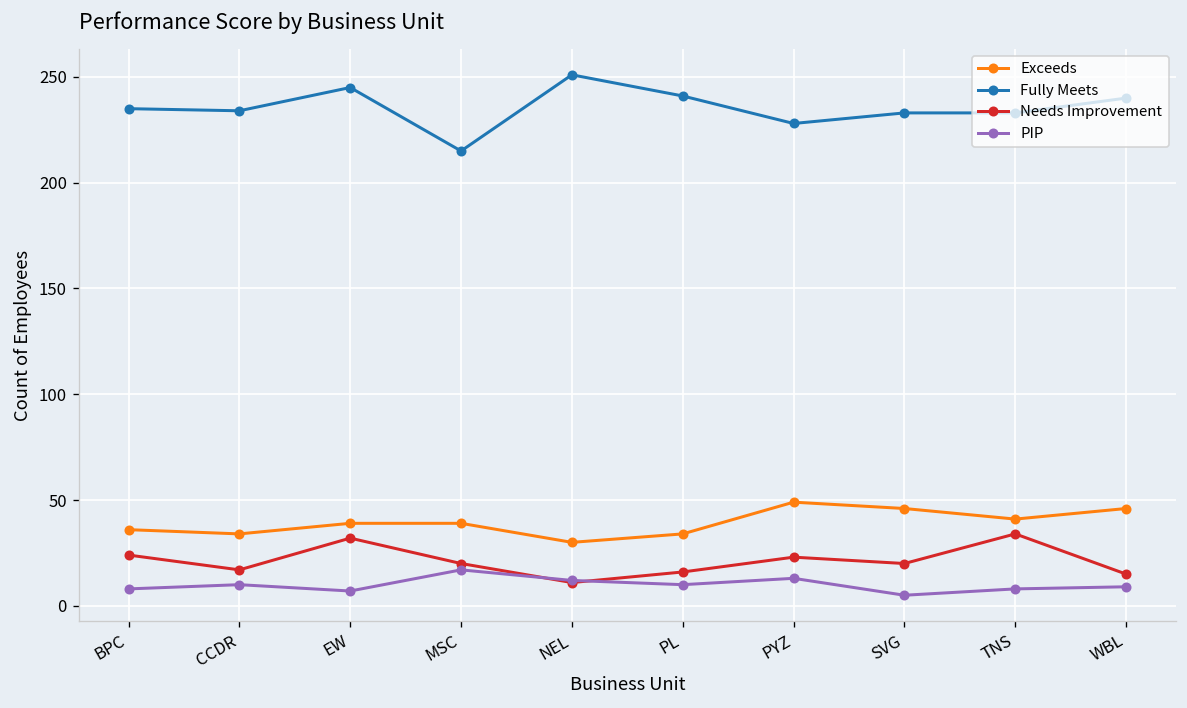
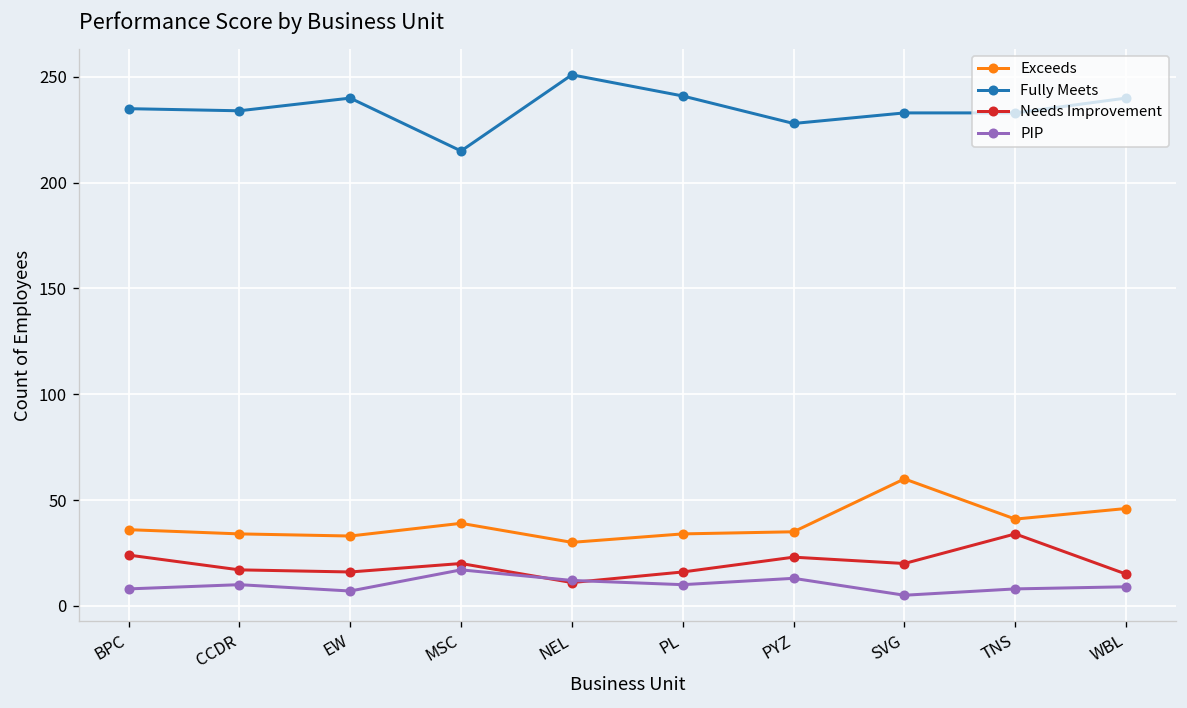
  {
    "Exceeds": {
      "BPC": 36,
      "CCDR": 34,
-     "EW": 39,
+     "EW": 33,
      "MSC": 39,
      "NEL": 30,
      "PL": 34,
-     "PYZ": 49,
-     "SVG": 46,
+     "PYZ": 35,
+     "SVG": 60,
      "TNS": 41,
      "WBL": 46
    },
    "Fully Meets": {
      "BPC": 235,
      "CCDR": 234,
-     "EW": 245,
+     "EW": 240,
      "MSC": 215,
      "NEL": 251,
      "PL": 241,
      "PYZ": 228,
      "SVG": 233
    },
    "Needs Improvement": {
      "BPC": 24,
      "CCDR": 17,
-     "EW": 32,
+     "EW": 16,
      "MSC": 20,
      "PL": 16,
      "PYZ": 23,
      "SVG": 20,
      "TNS": 34,
      "WBL": 15
    },
    "PIP": {
      "BPC": 8,
      "CCDR": 10,
      "EW": 7,
      "MSC": 17,
      "PL": 10,
      "PYZ": 13,
      "SVG": 5,
      "TNS": 8,
      "WBL": 9
    }
  }
